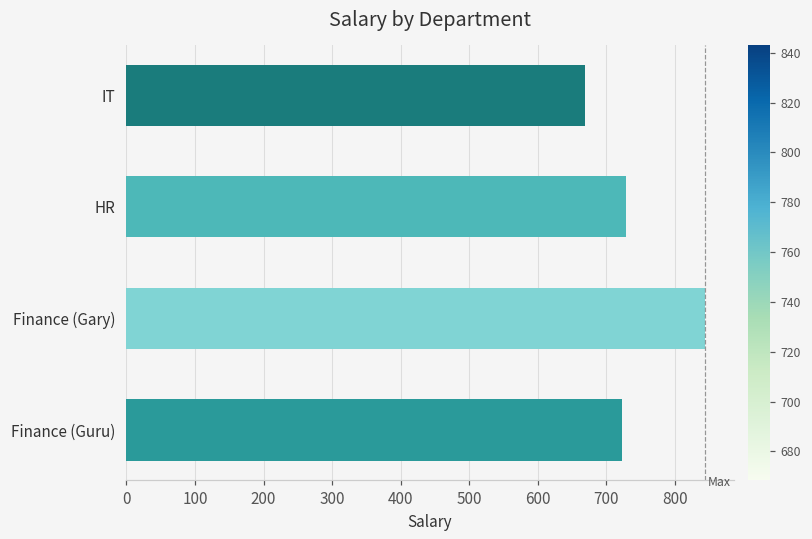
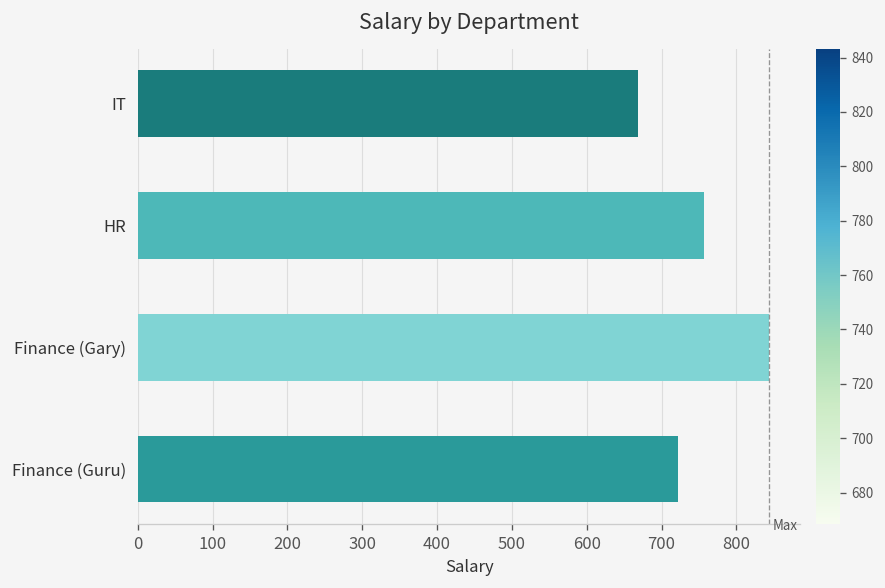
  {
    "IT": 670,
-   "HR": 730,
+   "HR": 760,
    "Finance (Gary)": 840,
    "Finance (Guru)": 720
  }
